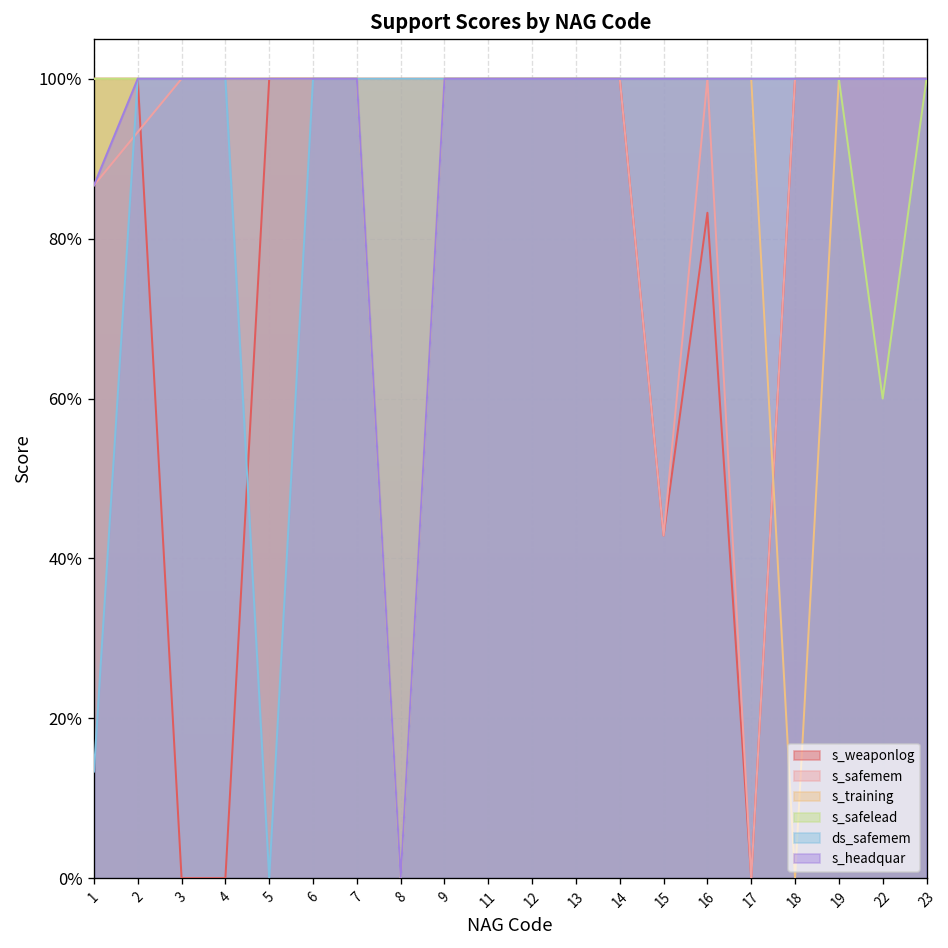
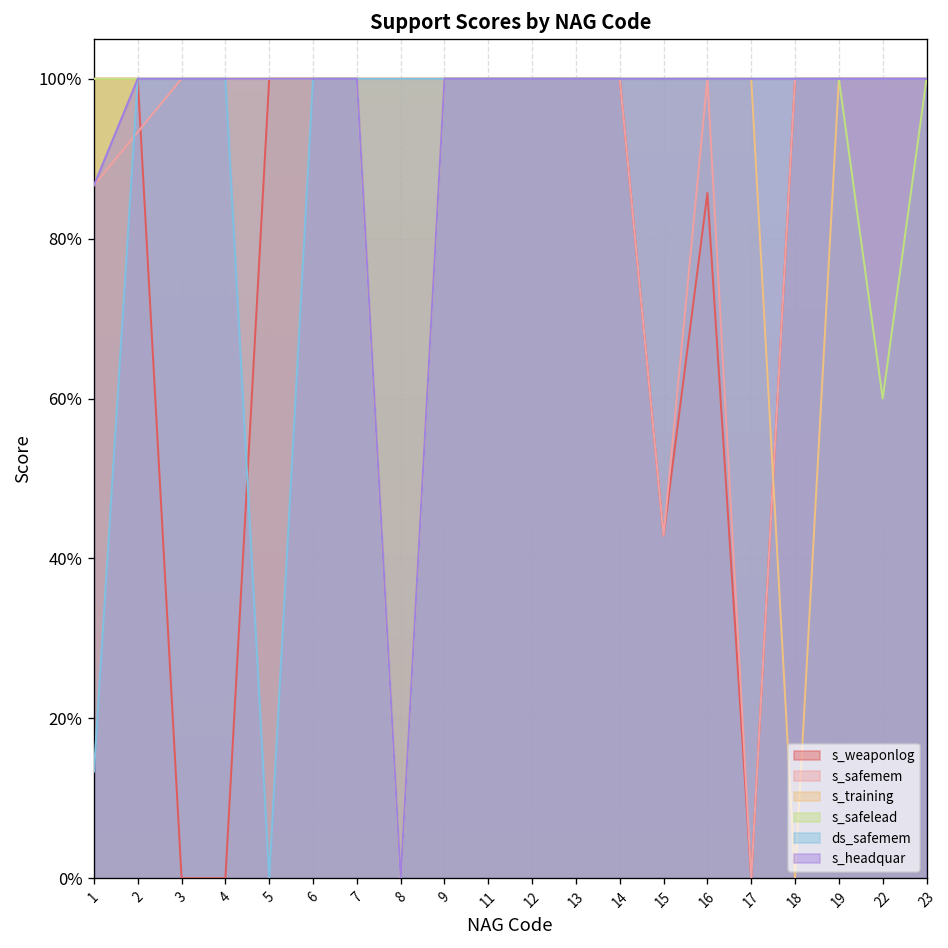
  {
    "s_weaponlog": {
      "3": "0%",
      "4": "0%",
-     "16": "83%"
+     "16": "86%"
    }
  }
